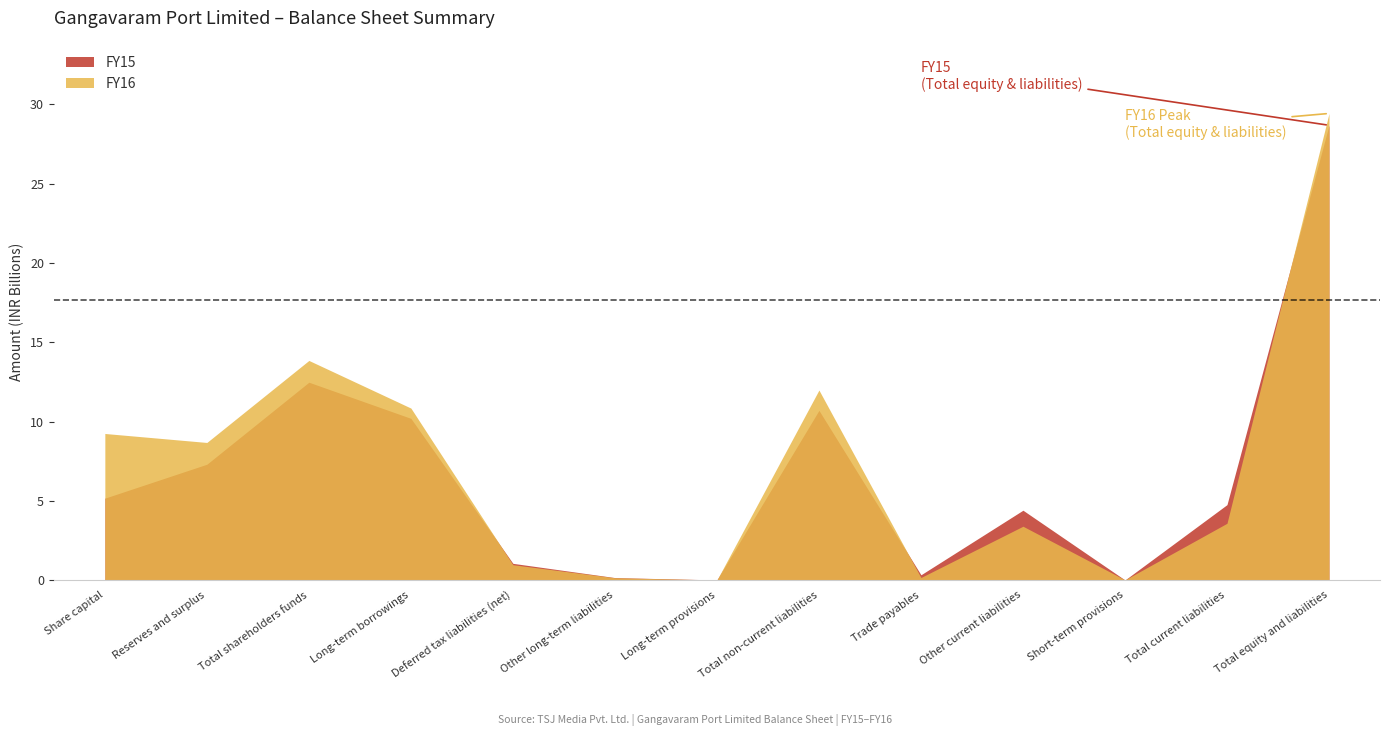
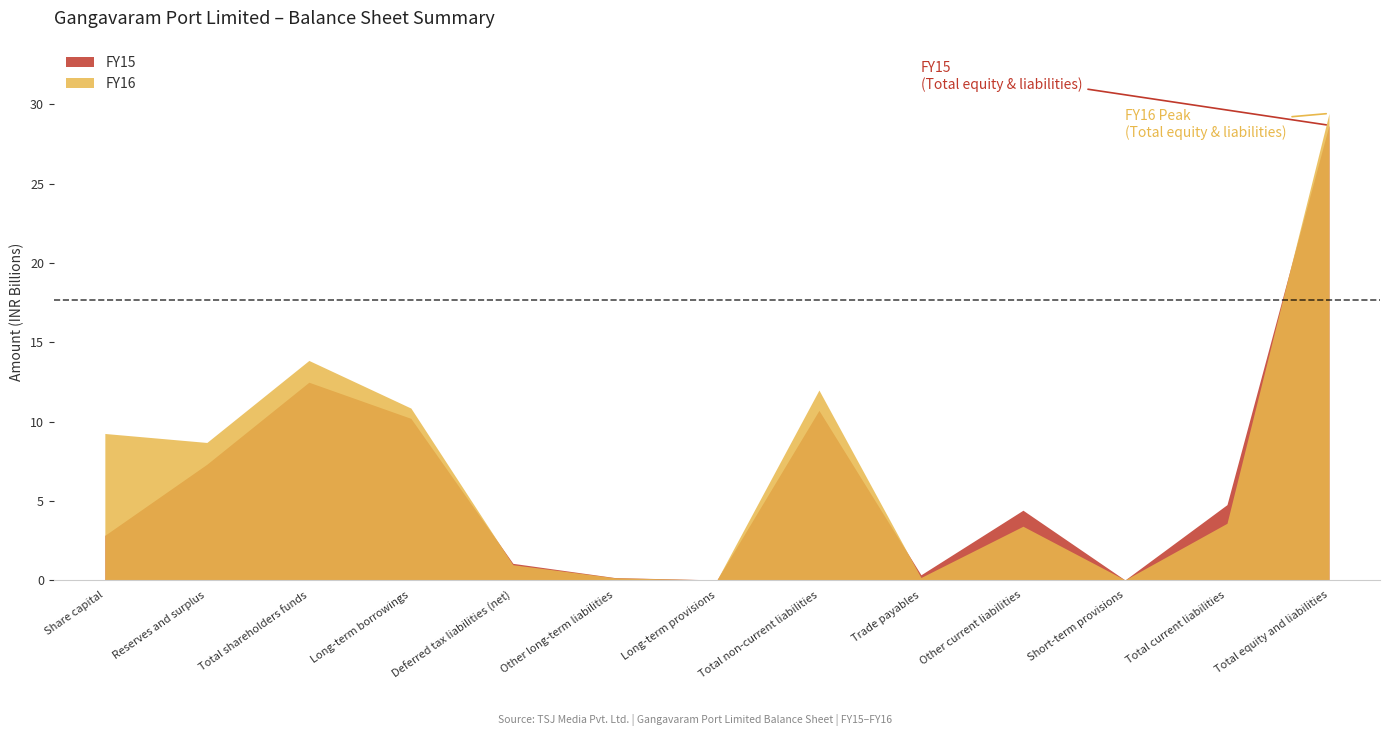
  {
    "FY15": {
-     "Share capital": 5.2,
+     "Share capital": 2.8,
      "Reserves and surplus": 7.3,
      "Total shareholders funds": 12.5,
      "Long-term borrowings": 10.2,
      "Total non-current liabilities": 10.7,
      "Trade payables": 0.3,
      "Other current liabilities": 4.4,
      "Total current liabilities": 4.8,
      "Total equity and liabilities": 28.7
    },
    "FY16": {
      "Share capital": 9.2,
      "Reserves and surplus": 8.7,
      "Total shareholders funds": 13.9,
      "Long-term borrowings": 10.8,
      "Total non-current liabilities": 12.0,
      "Trade payables": 0.2,
      "Other current liabilities": 3.4,
      "Total current liabilities": 3.6,
      "Total equity and liabilities": 29.4
    }
  }
